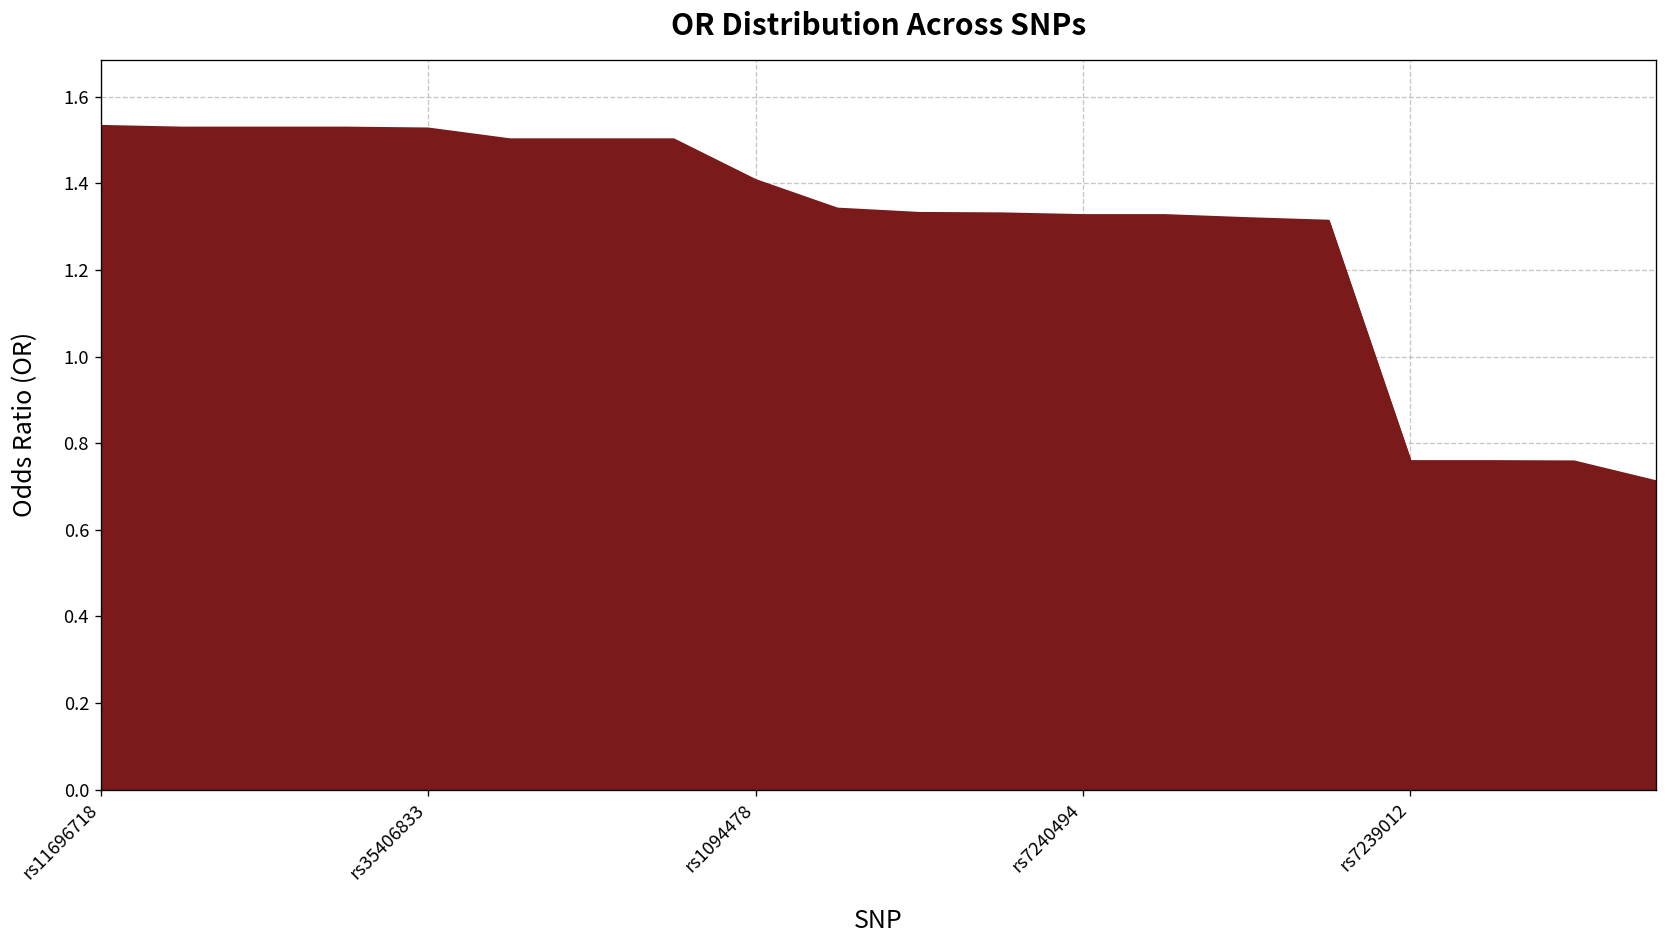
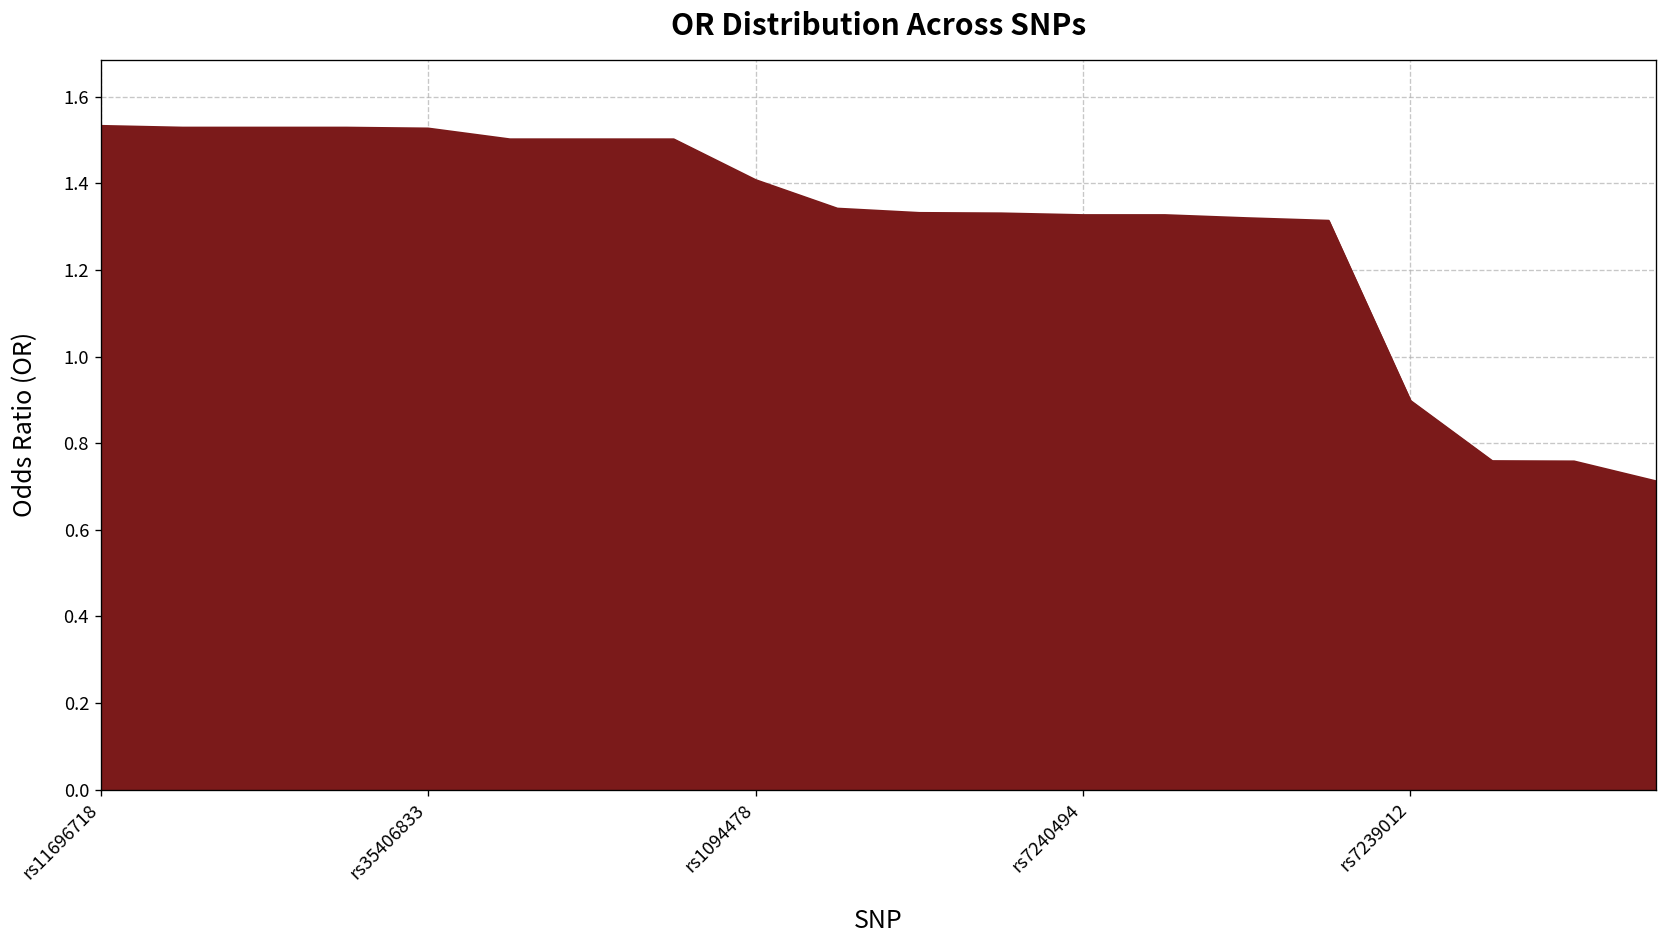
  {
    "rs1094478": 1.41,
-   "rs7239012": 0.76
+   "rs7239012": 0.90
  }
